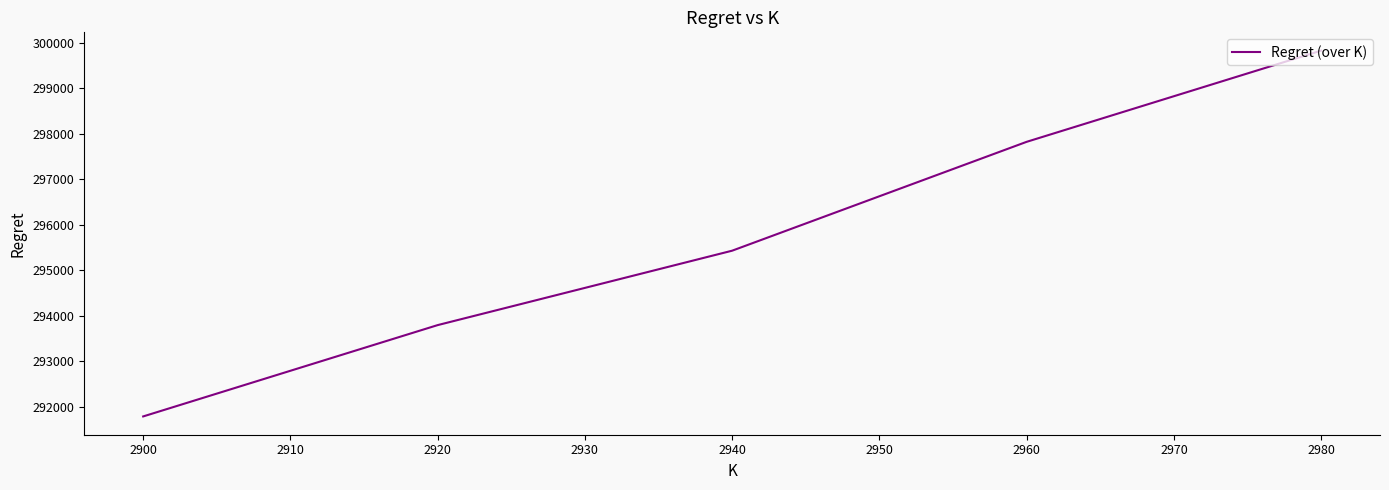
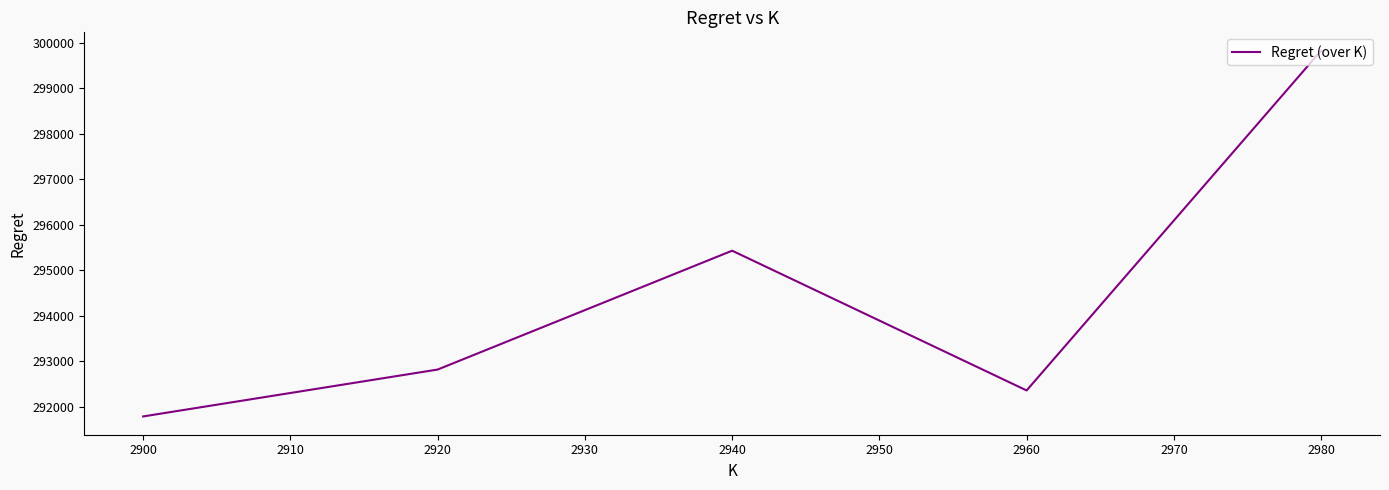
  {
    "2900": 291800,
-   "2920": 293800,
+   "2920": 292800,
    "2940": 295400,
-   "2960": 297800
+   "2960": 292400
  }
